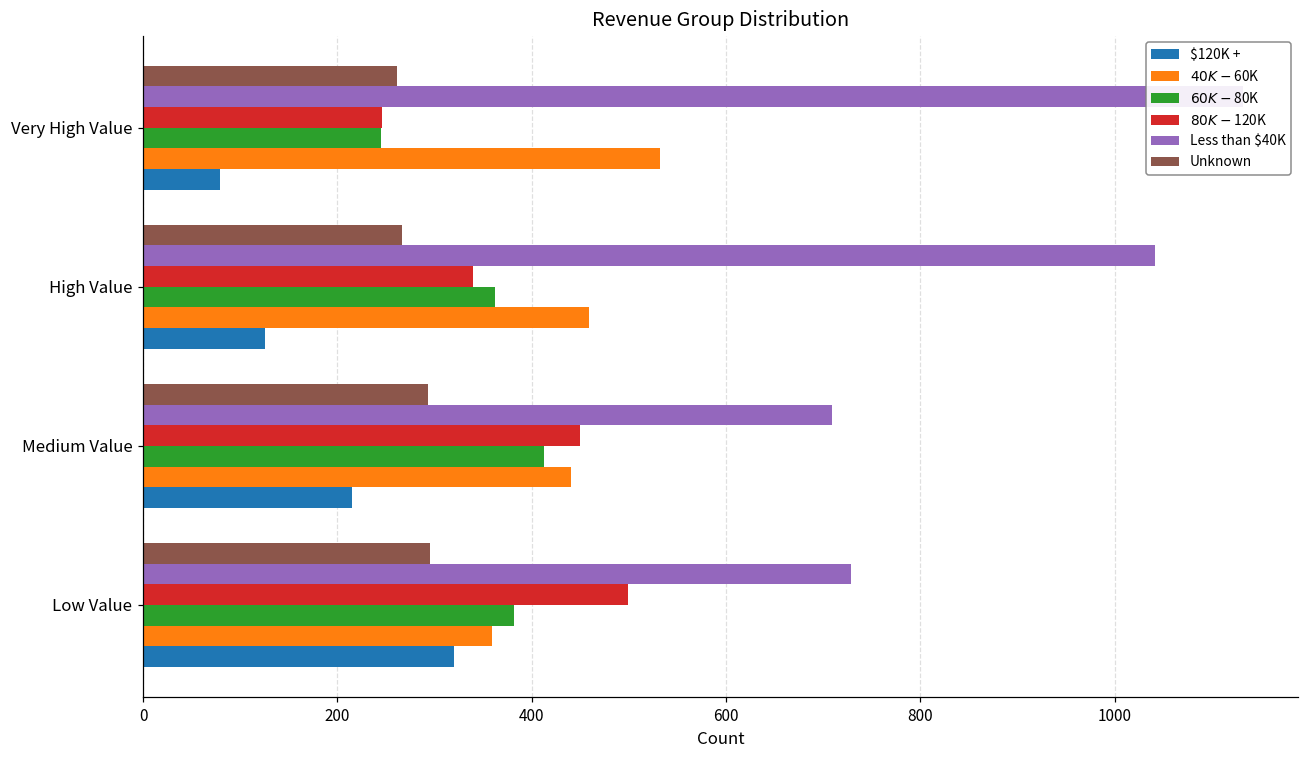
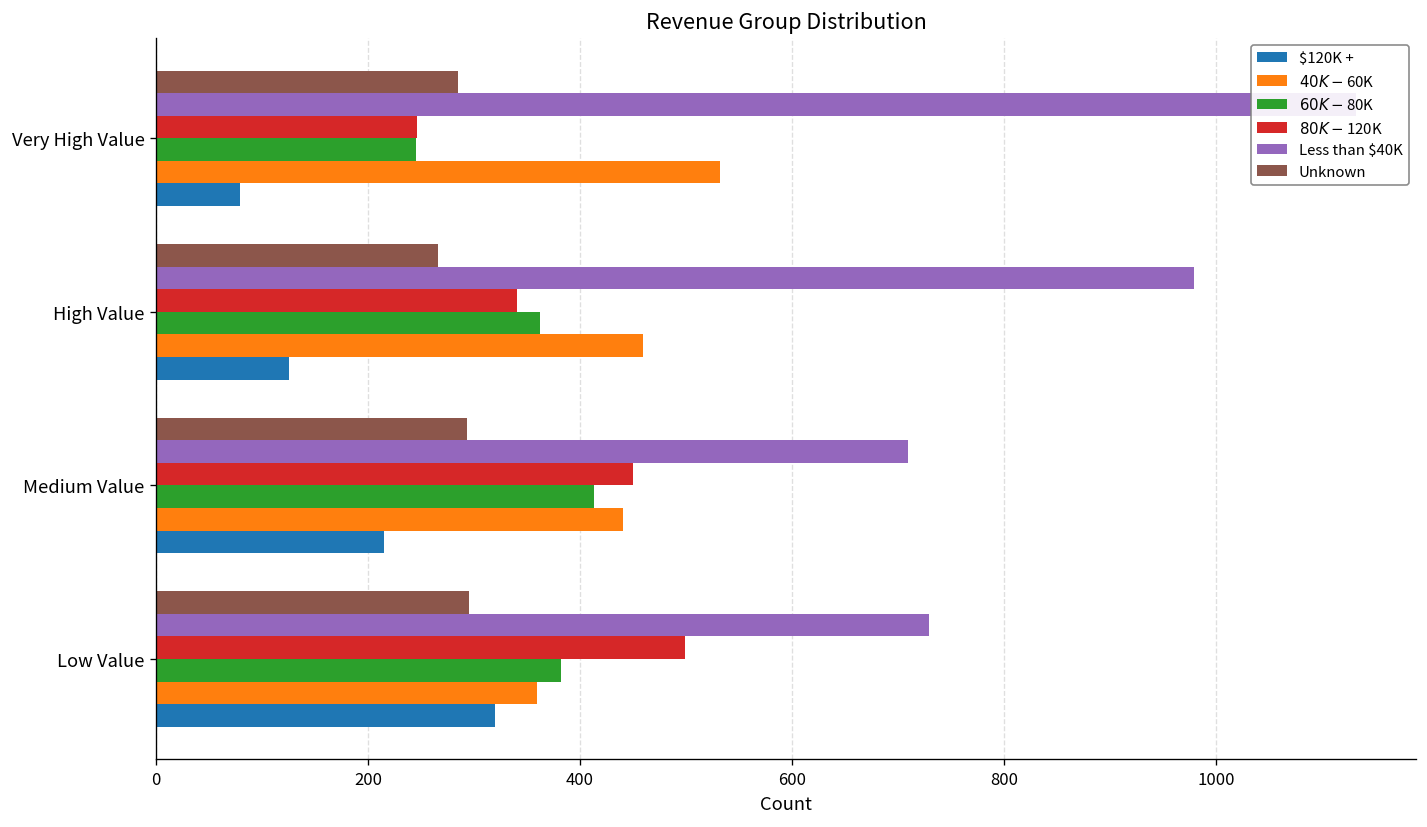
  {
    "$120K +": {
      "Very High Value": 80,
      "High Value": 130,
      "Medium Value": 220,
      "Low Value": 320
    },
    "Less than $40K": {
-     "High Value": 1040,
+     "High Value": 980,
      "Medium Value": 710,
      "Low Value": 730
    },
    "Unknown": {
-     "Very High Value": 260,
+     "Very High Value": 290,
      "High Value": 270,
      "Medium Value": 290,
      "Low Value": 300
    }
  }
